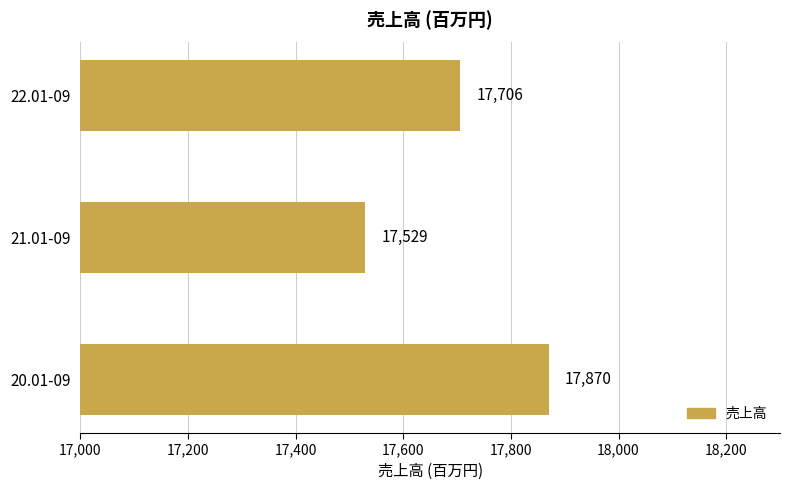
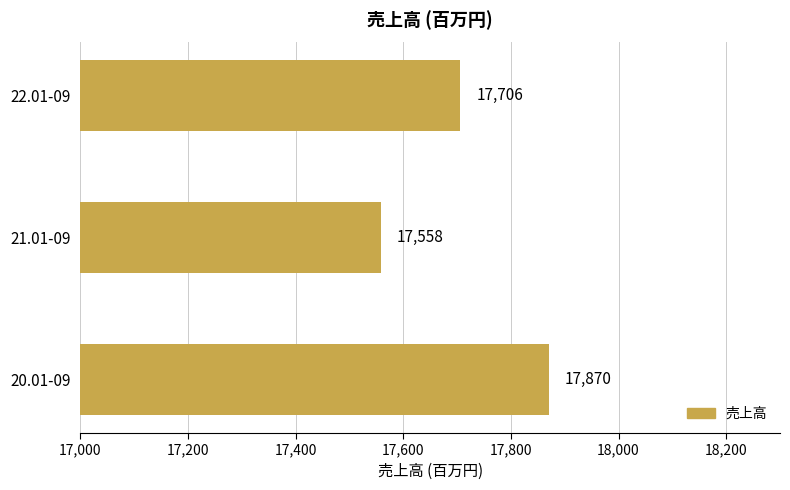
  {
    "22.01-09": "17,706",
-   "21.01-09": "17,529",
+   "21.01-09": "17,558",
    "20.01-09": "17,870"
  }
